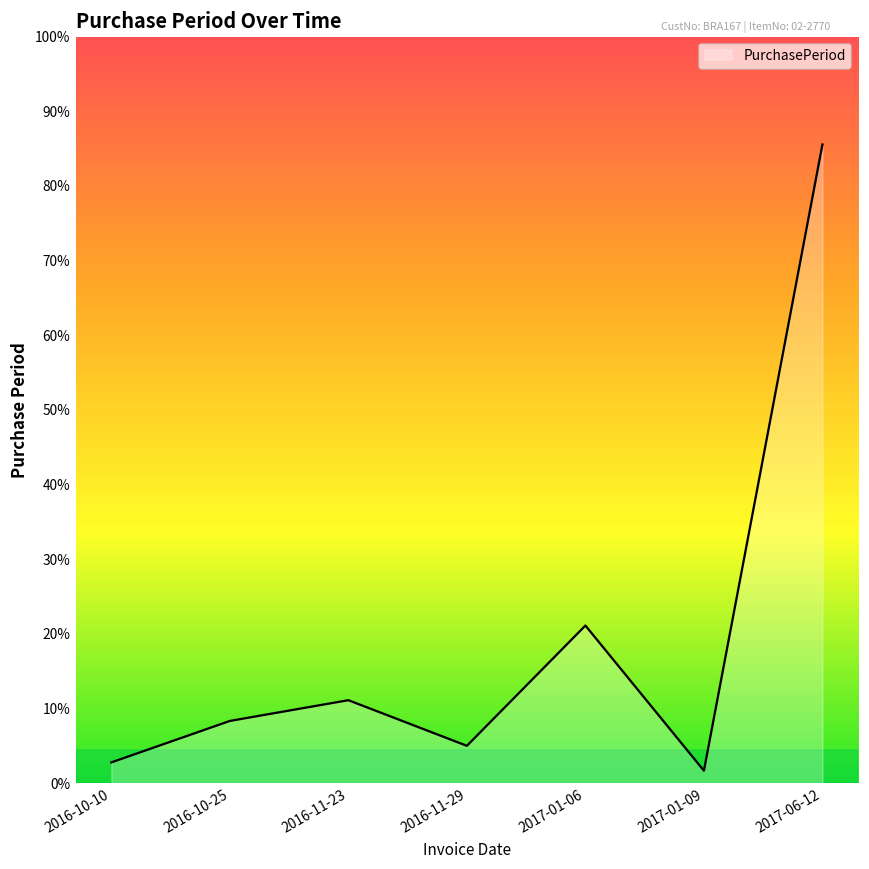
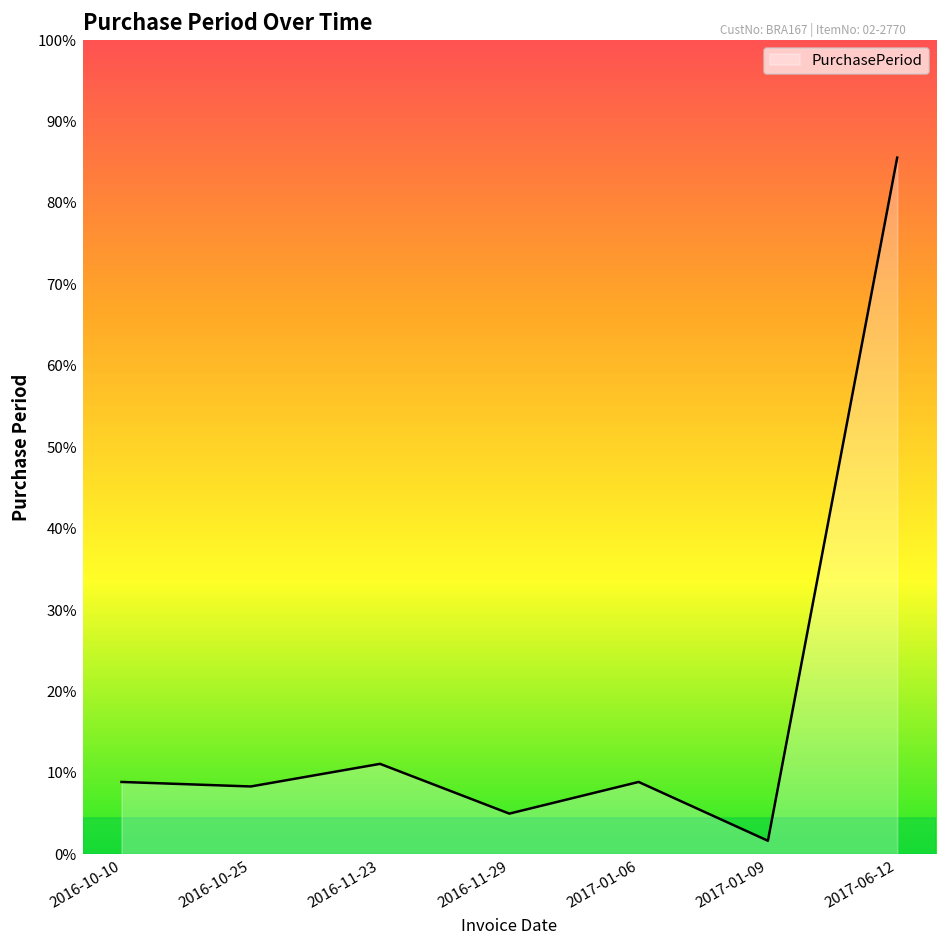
  {
-   "2016-10-10": "3%",
+   "2016-10-10": "9%",
    "2016-10-25": "8%",
    "2016-11-23": "11%",
    "2016-11-29": "5%",
-   "2017-01-06": "21%",
+   "2017-01-06": "9%",
    "2017-01-09": "2%",
    "2017-06-12": "86%"
  }
